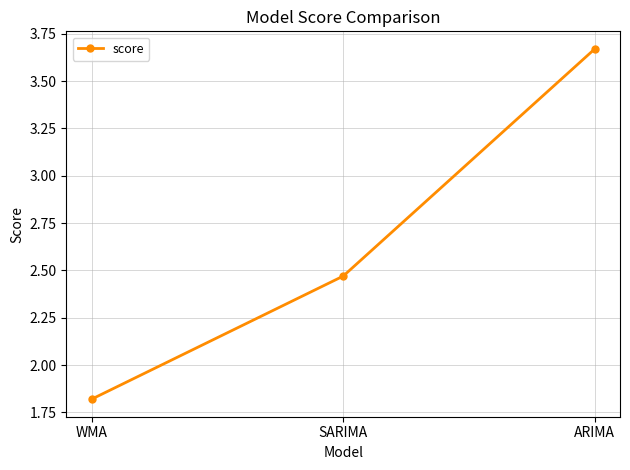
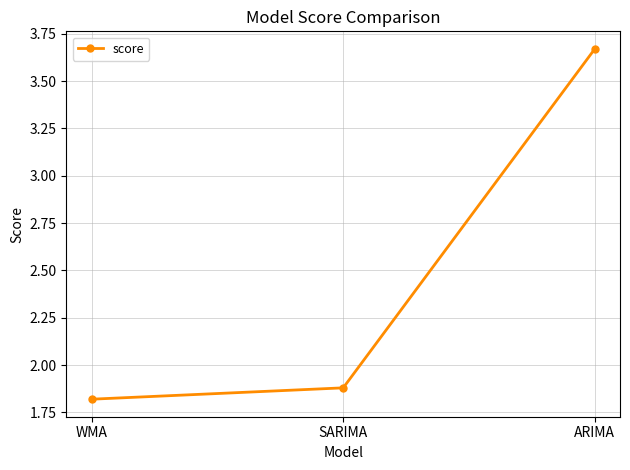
  {
    "WMA": 1.82,
-   "SARIMA": 2.47,
+   "SARIMA": 1.88,
    "ARIMA": 3.67
  }
